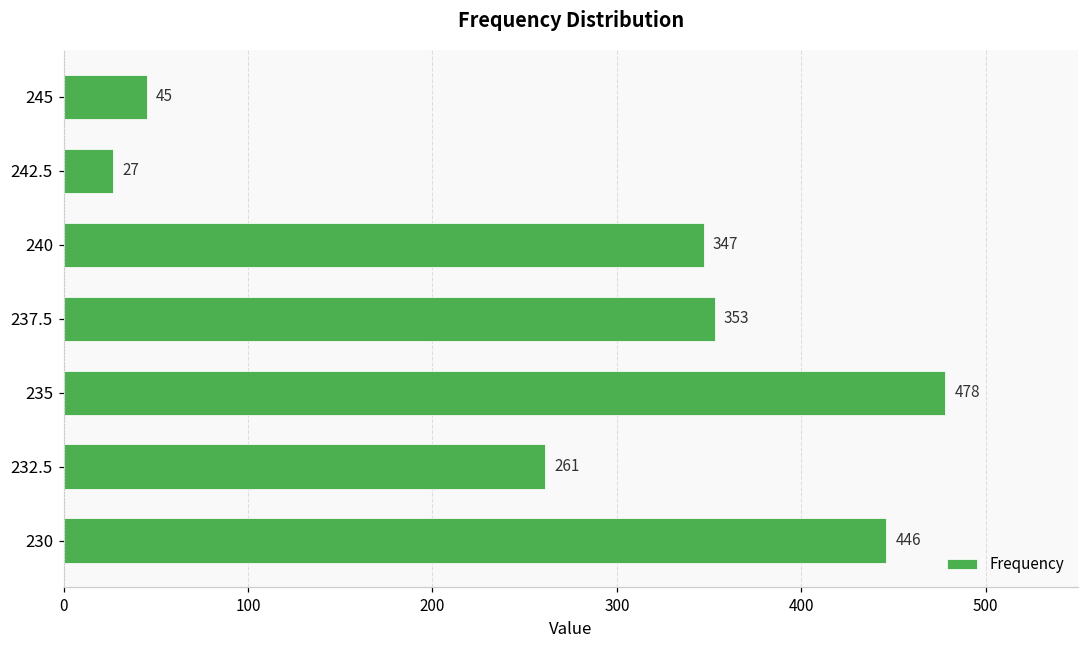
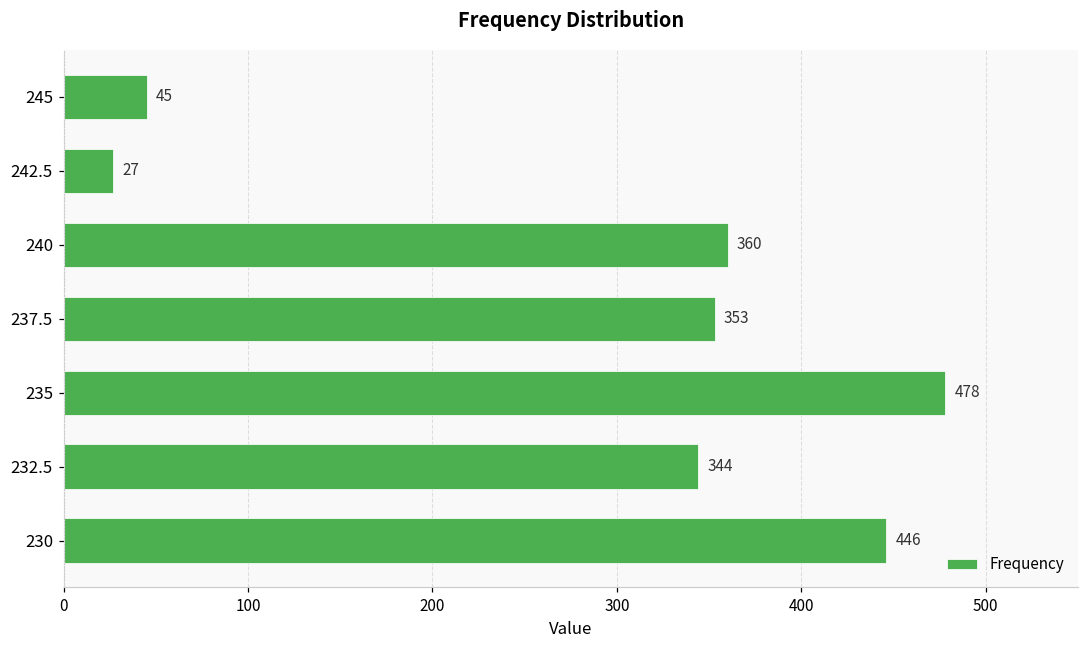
  {
    "245": 45,
    "242.5": 27,
-   "240": 347,
+   "240": 360,
    "237.5": 353,
    "235": 478,
-   "232.5": 261,
+   "232.5": 344,
    "230": 446
  }
